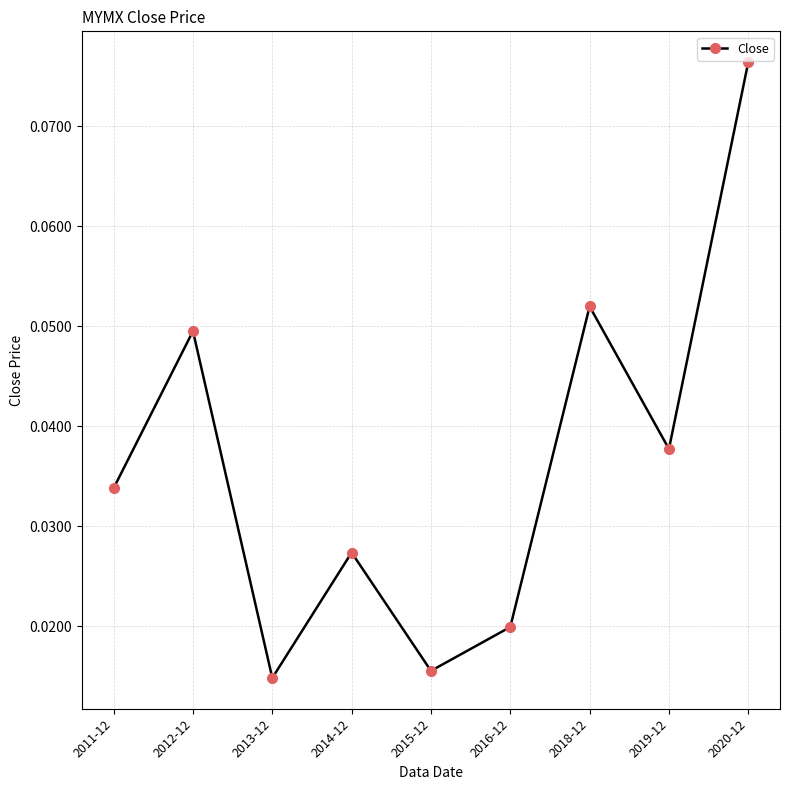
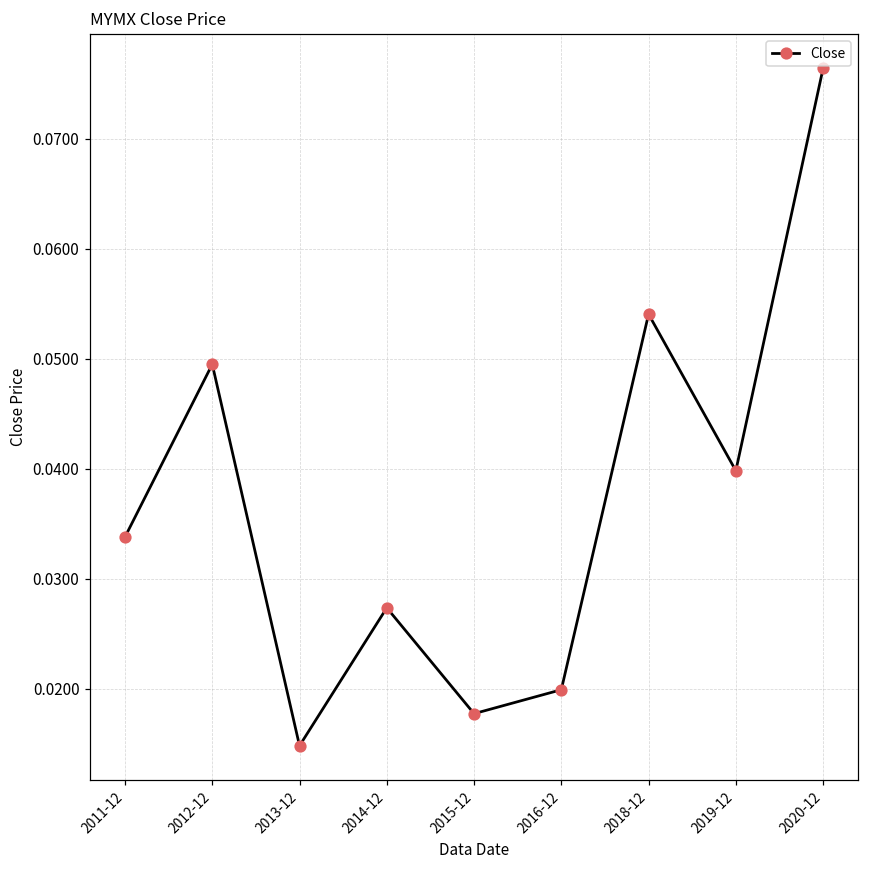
  {
    "2011-12": 0.034,
    "2012-12": 0.049,
    "2013-12": 0.015,
    "2014-12": 0.027,
-   "2015-12": 0.016,
+   "2015-12": 0.018,
    "2016-12": 0.020,
-   "2018-12": 0.052,
-   "2019-12": 0.038,
+   "2018-12": 0.054,
+   "2019-12": 0.040,
    "2020-12": 0.076
  }
